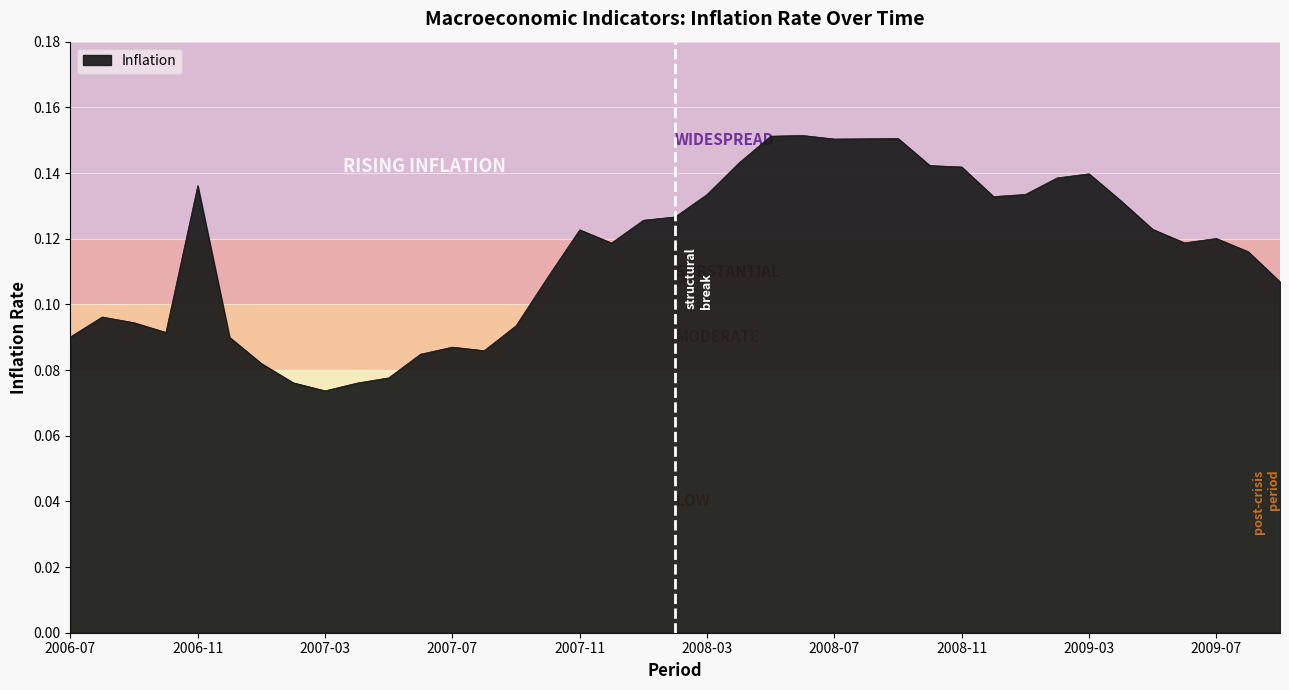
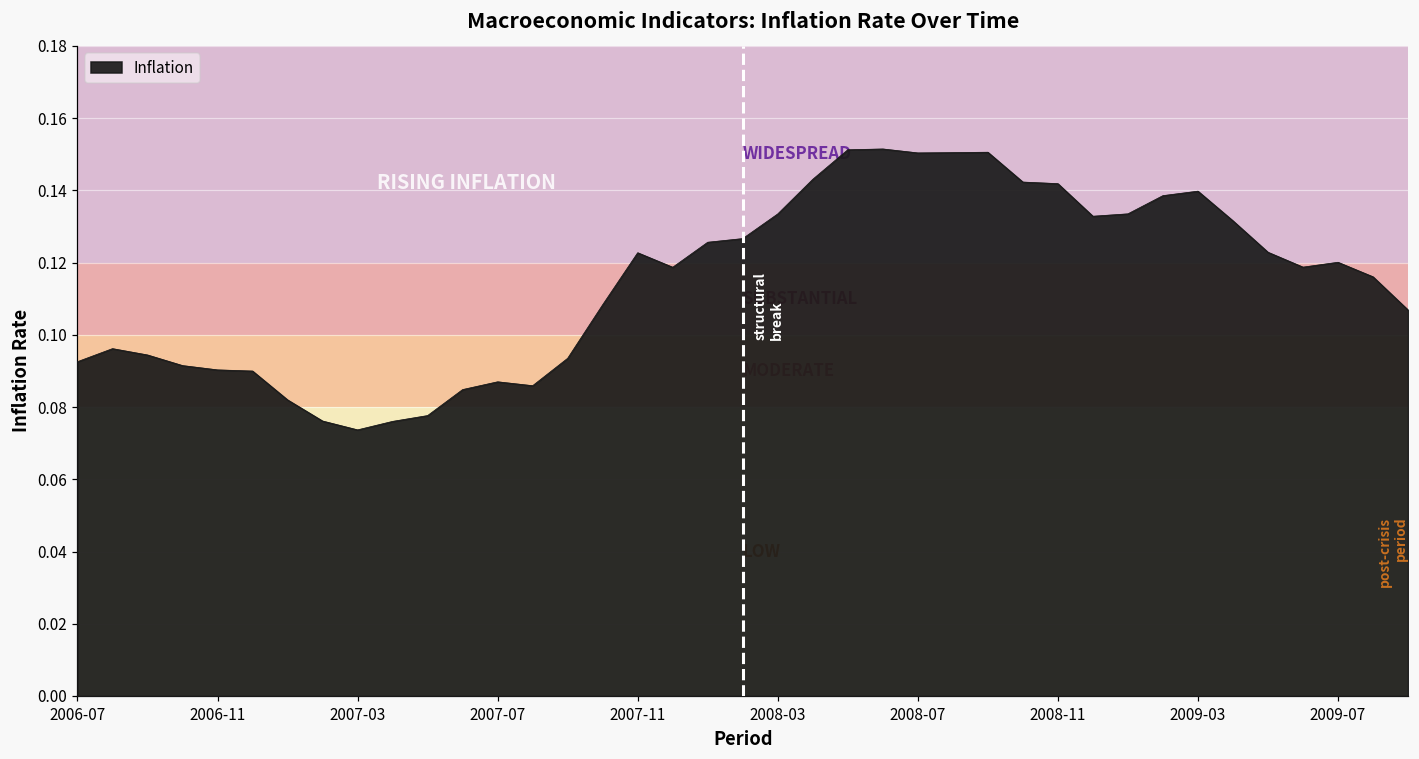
  {
-   "2006-07": 0.090,
-   "2006-11": 0.136,
+   "2006-07": 0.093,
+   "2006-11": 0.090,
    "2007-03": 0.074,
    "2007-07": 0.087,
    "2007-11": 0.123,
    "2008-03": 0.133,
    "2008-07": 0.150,
    "2008-11": 0.142,
    "2009-03": 0.140,
    "2009-07": 0.120
  }
